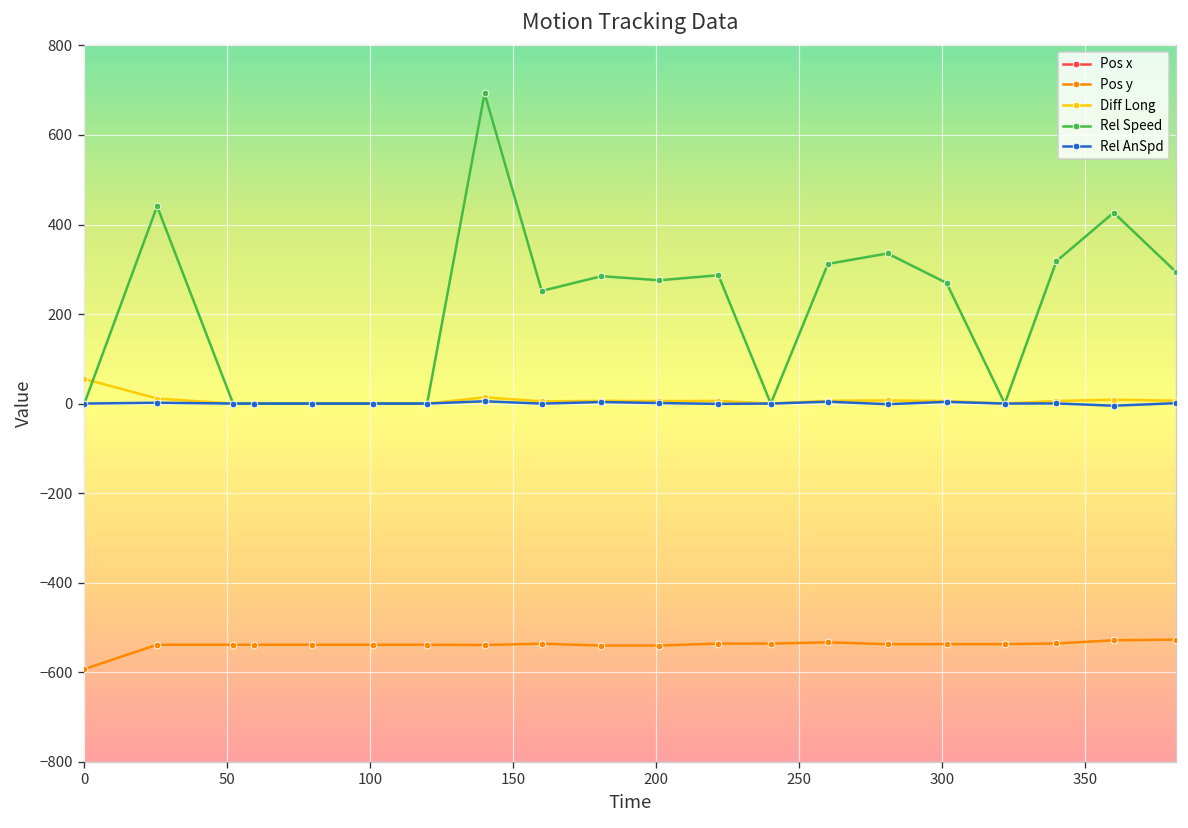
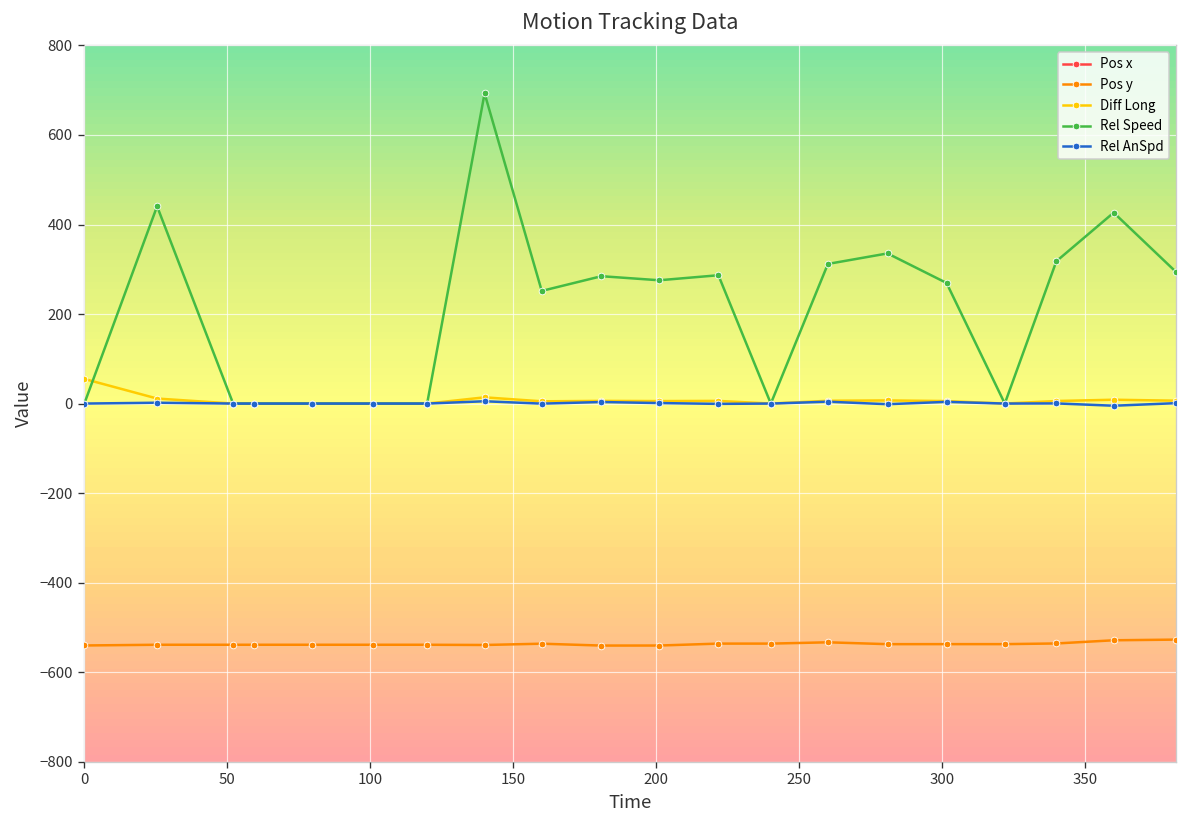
  {
    "Pos y": {
-     "0": -590
+     "0": -540
    },
    "Diff Long": {
      "0": 60
    }
  }
